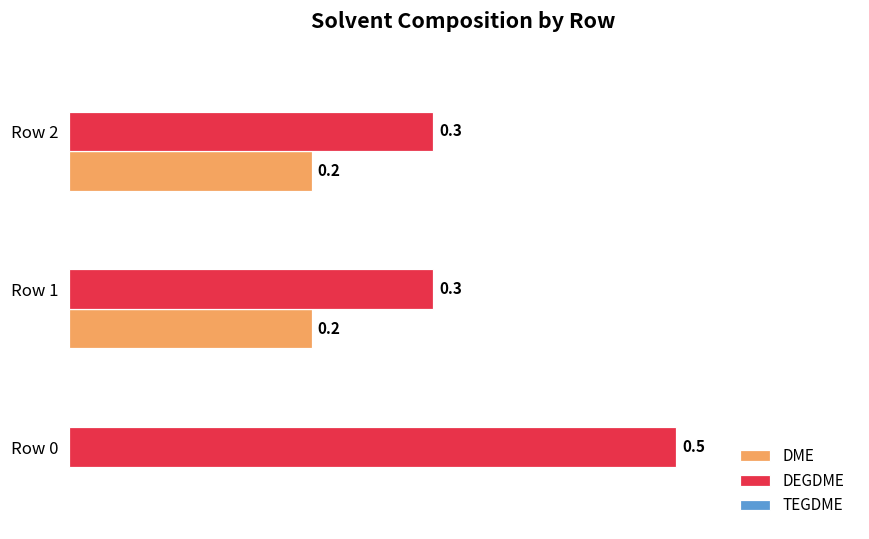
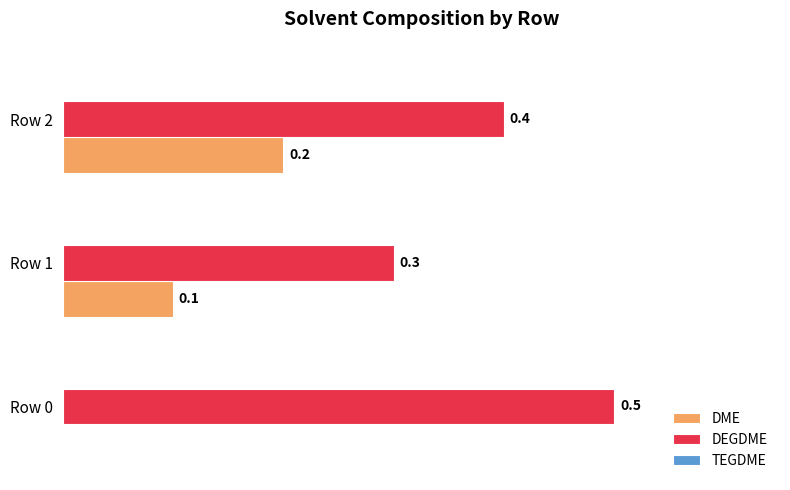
  {
    "DME": {
      "Row 2": 0.2,
-     "Row 1": 0.2
+     "Row 1": 0.1
    },
    "DEGDME": {
-     "Row 2": 0.3,
+     "Row 2": 0.4,
      "Row 1": 0.3,
      "Row 0": 0.5
    }
  }
